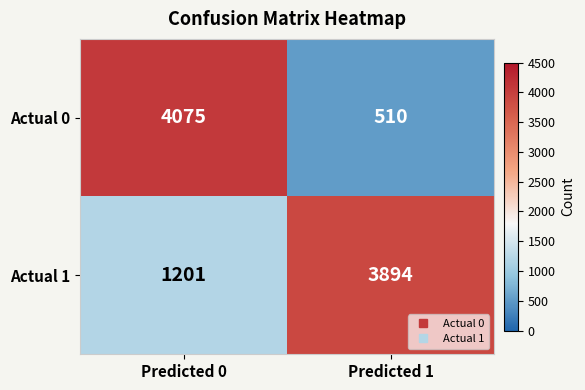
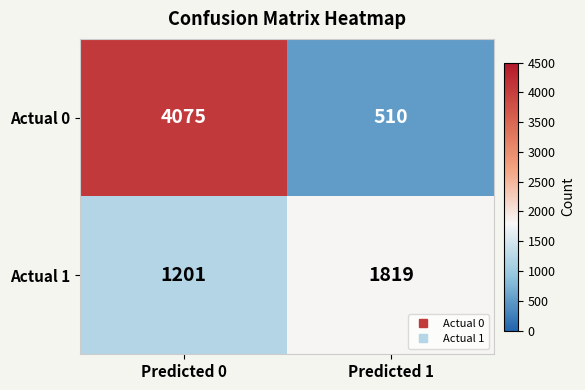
  {
    "Actual 0": {
      "Predicted 0": 4075,
      "Predicted 1": 510
    },
    "Actual 1": {
      "Predicted 0": 1201,
-     "Predicted 1": 3894
+     "Predicted 1": 1819
    }
  }
